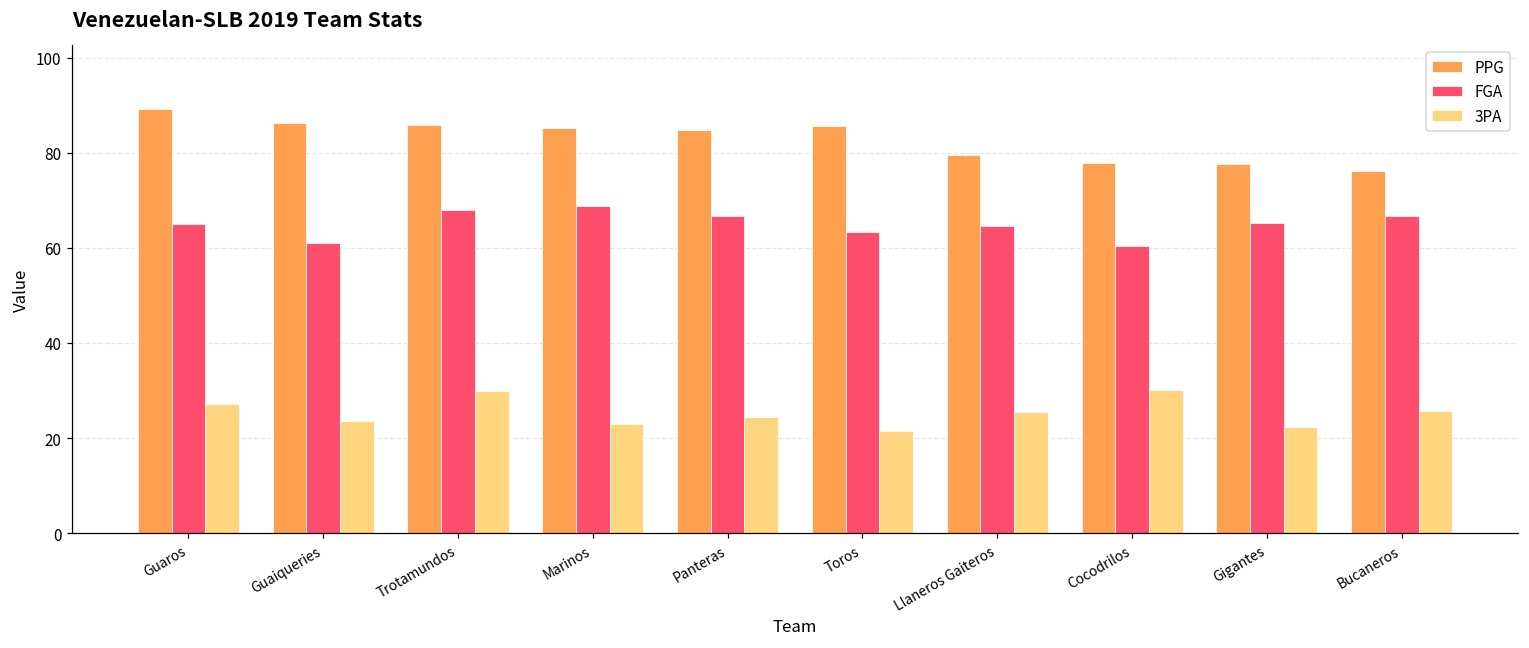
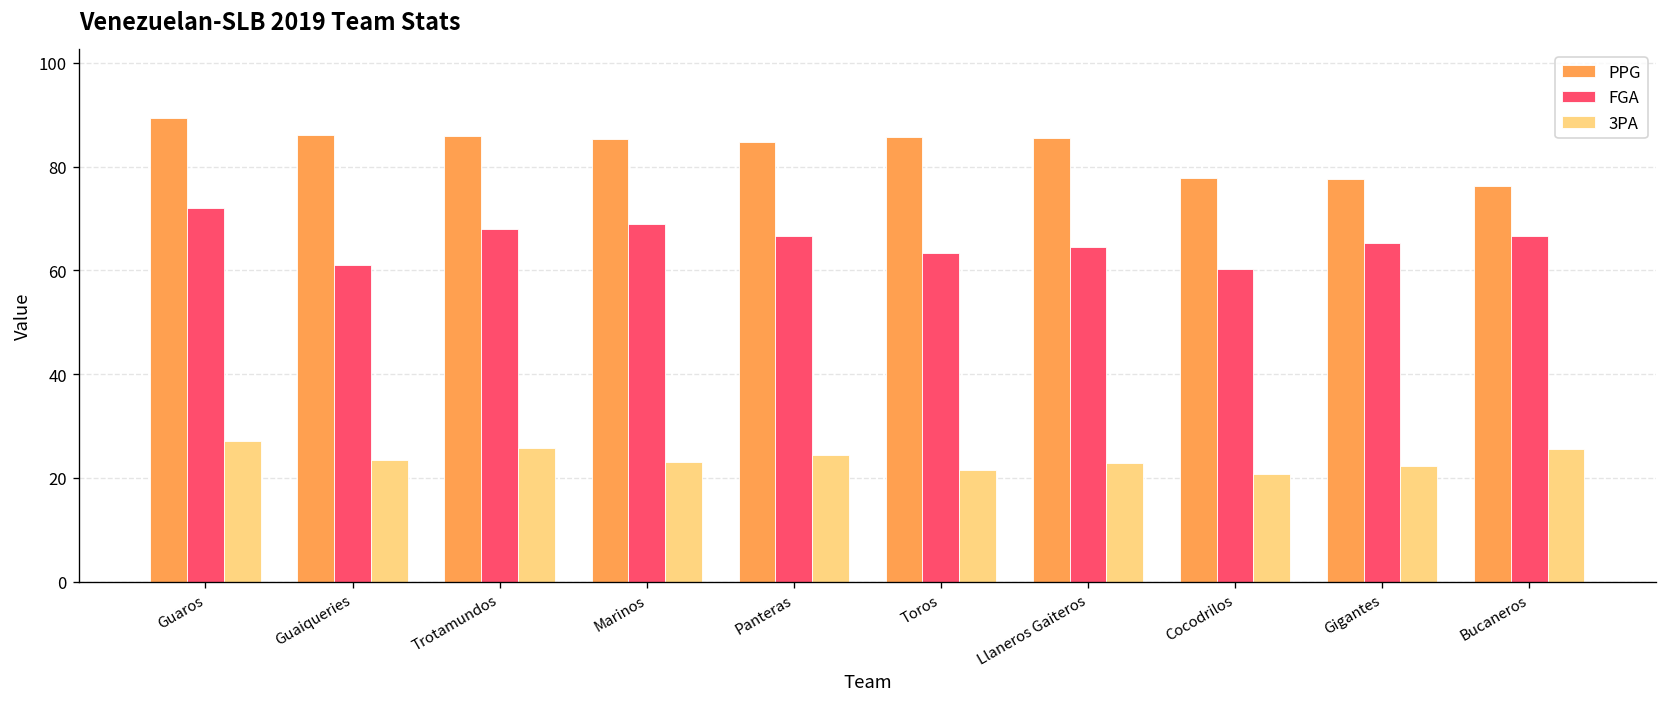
  {
    "PPG": {
      "Guaros": 89,
      "Guaiqueries": 86,
      "Trotamundos": 86,
      "Marinos": 85,
      "Panteras": 85,
      "Toros": 86,
-     "Llaneros Gaiteros": 80,
+     "Llaneros Gaiteros": 86,
      "Cocodrilos": 78,
      "Gigantes": 78,
      "Bucaneros": 76
    },
    "FGA": {
-     "Guaros": 65,
+     "Guaros": 72,
      "Guaiqueries": 61,
      "Trotamundos": 68,
      "Marinos": 69,
      "Panteras": 67,
      "Toros": 63,
      "Llaneros Gaiteros": 65,
      "Cocodrilos": 60,
      "Gigantes": 65,
      "Bucaneros": 67
    },
    "3PA": {
      "Guaros": 27,
      "Guaiqueries": 24,
-     "Trotamundos": 30,
+     "Trotamundos": 26,
      "Marinos": 23,
      "Panteras": 24,
      "Toros": 22,
-     "Llaneros Gaiteros": 26,
-     "Cocodrilos": 30,
+     "Llaneros Gaiteros": 23,
+     "Cocodrilos": 21,
      "Gigantes": 22,
      "Bucaneros": 26
    }
  }
